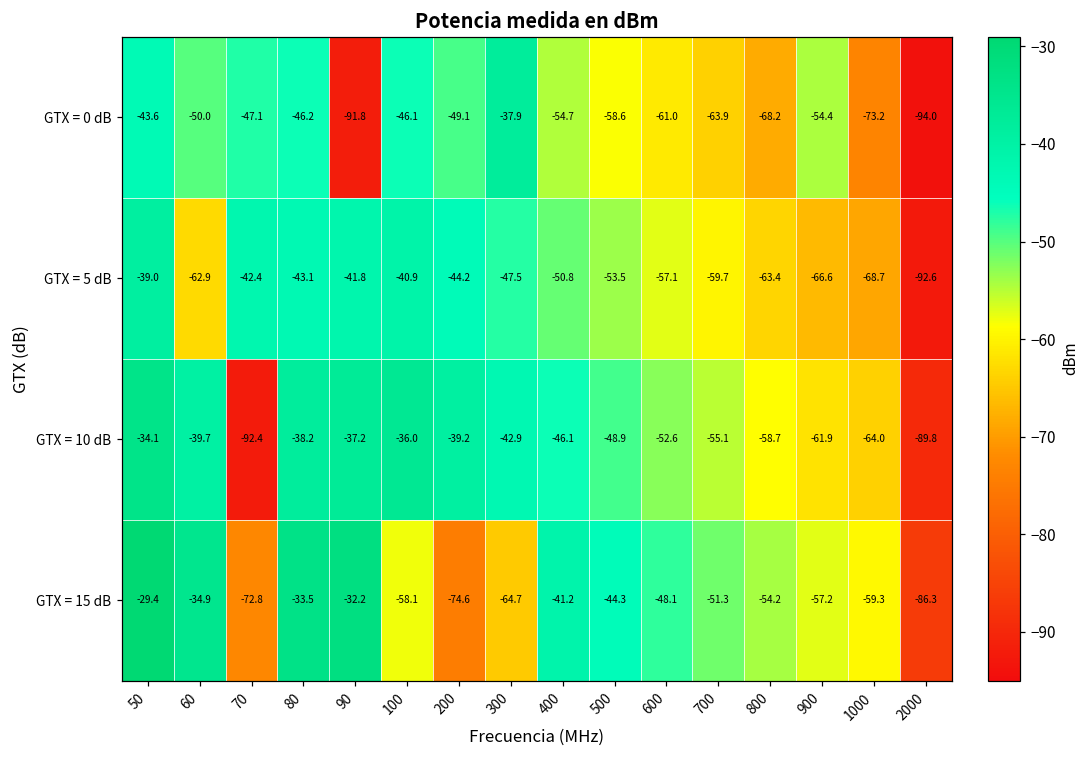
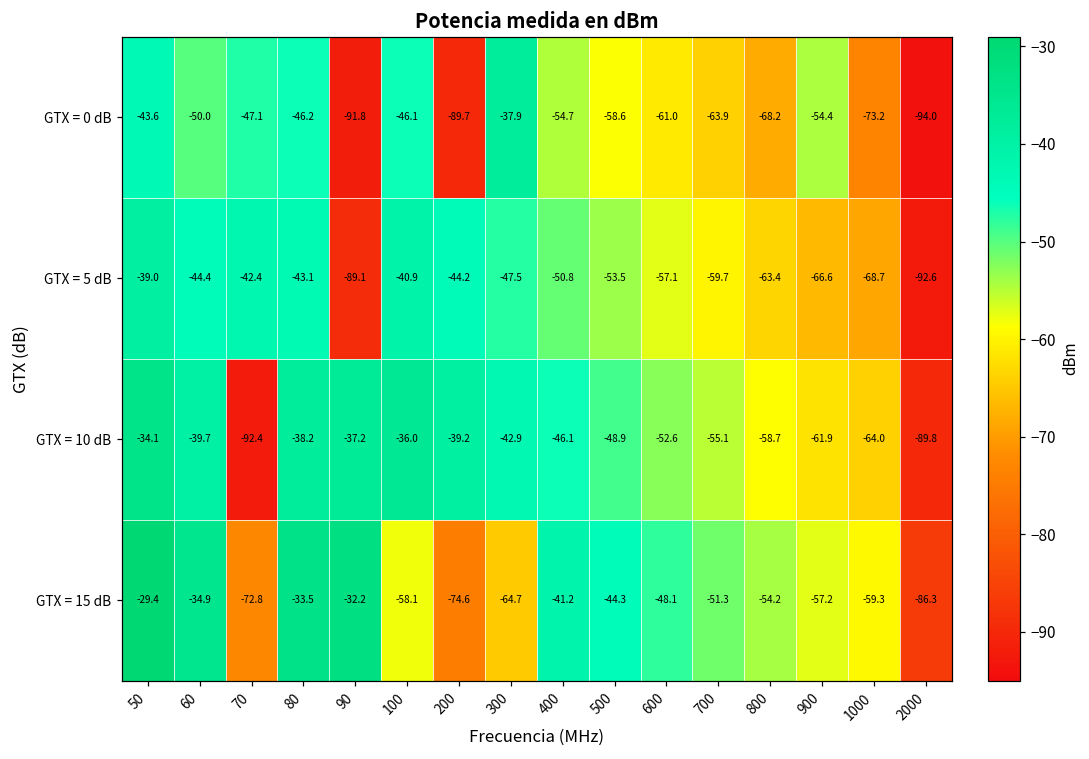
  {
    "GTX = 0 dB": {
      "50": -43.6,
      "60": -50.0,
      "70": -47.1,
      "80": -46.2,
      "90": -91.8,
      "100": -46.1,
-     "200": -49.1,
+     "200": -89.7,
      "300": -37.9,
      "400": -54.7,
      "500": -58.6,
      "600": -61.0,
      "700": -63.9,
      "800": -68.2,
      "900": -54.4,
      "1000": -73.2,
      "2000": -94.0
    },
    "GTX = 5 dB": {
      "50": -39.0,
-     "60": -62.9,
+     "60": -44.4,
      "70": -42.4,
      "80": -43.1,
-     "90": -41.8,
+     "90": -89.1,
      "100": -40.9,
      "200": -44.2,
      "300": -47.5,
      "400": -50.8,
      "500": -53.5,
      "600": -57.1,
      "700": -59.7,
      "800": -63.4,
      "900": -66.6,
      "1000": -68.7,
      "2000": -92.6
    },
    "GTX = 10 dB": {
      "50": -34.1,
      "60": -39.7,
      "70": -92.4,
      "80": -38.2,
      "90": -37.2,
      "100": -36.0,
      "200": -39.2,
      "300": -42.9,
      "400": -46.1,
      "500": -48.9,
      "600": -52.6,
      "700": -55.1,
      "800": -58.7,
      "900": -61.9,
      "1000": -64.0,
      "2000": -89.8
    },
    "GTX = 15 dB": {
      "50": -29.4,
      "60": -34.9,
      "70": -72.8,
      "80": -33.5,
      "90": -32.2,
      "100": -58.1,
      "200": -74.6,
      "300": -64.7,
      "400": -41.2,
      "500": -44.3,
      "600": -48.1,
      "700": -51.3,
      "800": -54.2,
      "900": -57.2,
      "1000": -59.3,
      "2000": -86.3
    }
  }
